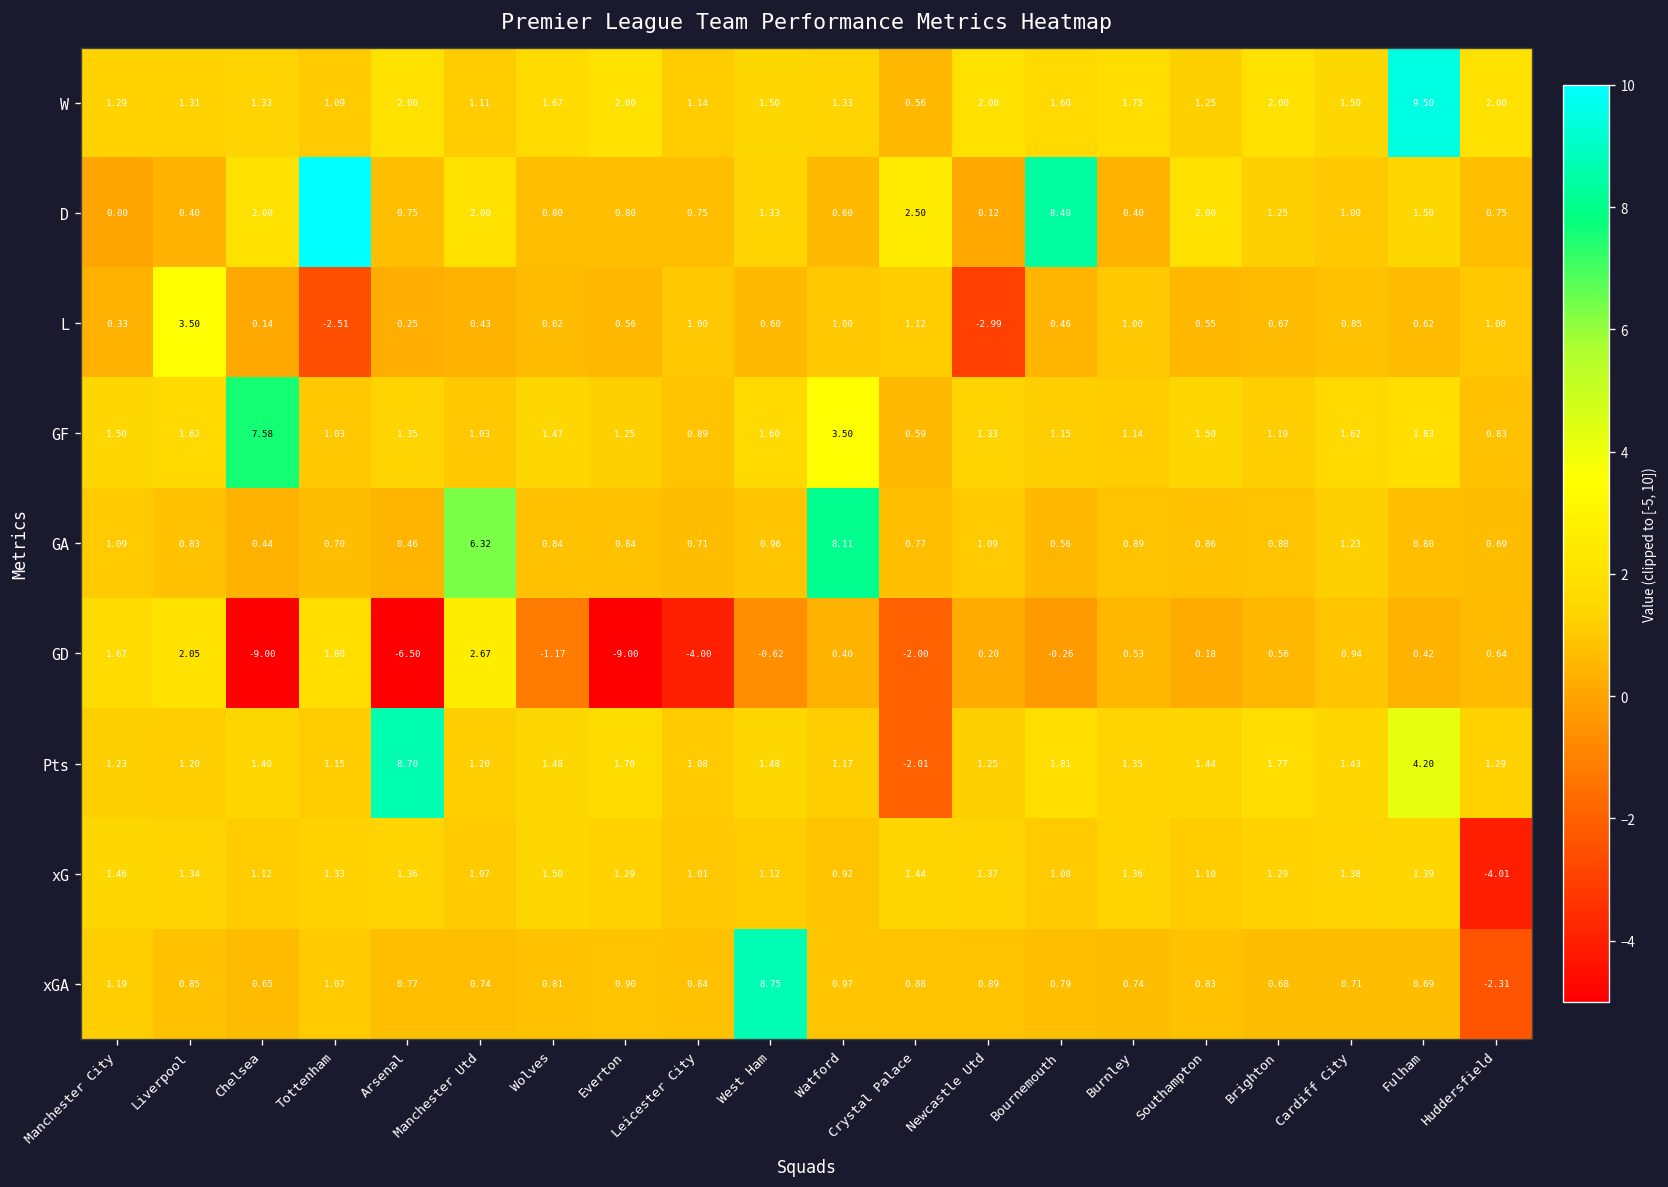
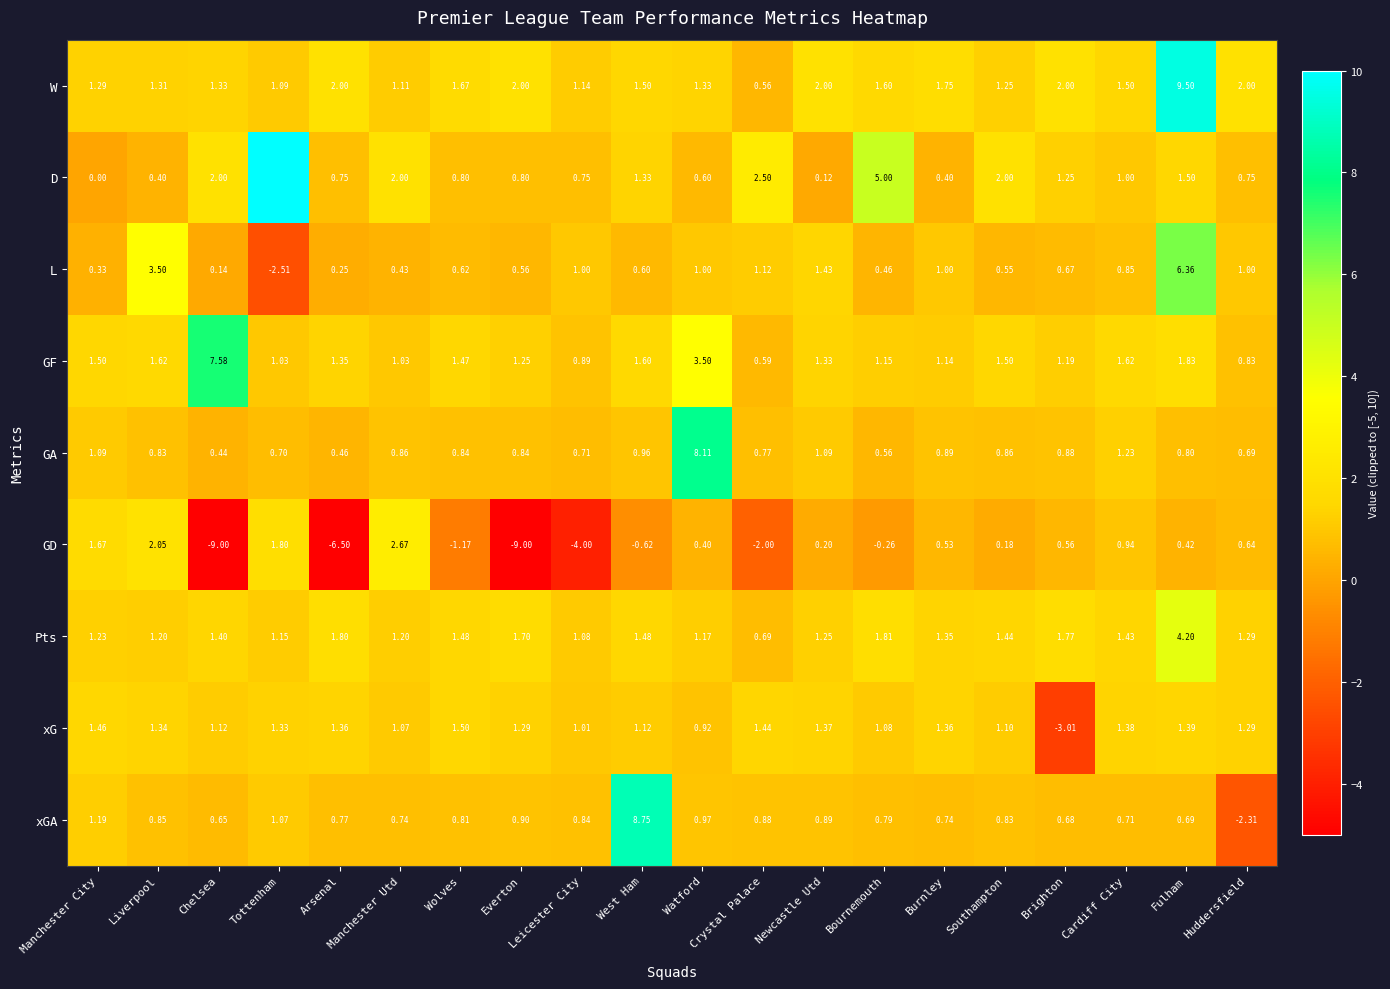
  {
    "W": {
      "Manchester City": 1.29,
      "Liverpool": 1.31,
      "Chelsea": 1.33,
      "Tottenham": 1.09,
      "Arsenal": 2.00,
      "Manchester Utd": 1.11,
      "Wolves": 1.67,
      "Everton": 2.00,
      "Leicester City": 1.14,
      "West Ham": 1.50,
      "Watford": 1.33,
      "Crystal Palace": 0.56,
      "Newcastle Utd": 2.00,
      "Bournemouth": 1.60,
      "Burnley": 1.75,
      "Southampton": 1.25,
      "Brighton": 2.00,
      "Cardiff City": 1.50,
      "Fulham": 9.50,
      "Huddersfield": 2.00
    },
    "D": {
      "Manchester City": 0.00,
      "Liverpool": 0.40,
      "Chelsea": 2.00,
      "Arsenal": 0.75,
      "Manchester Utd": 2.00,
      "Wolves": 0.80,
      "Everton": 0.80,
      "Leicester City": 0.75,
      "West Ham": 1.33,
      "Watford": 0.60,
      "Crystal Palace": 2.50,
      "Newcastle Utd": 0.12,
-     "Bournemouth": 8.40,
+     "Bournemouth": 5.00,
      "Burnley": 0.40,
      "Southampton": 2.00,
      "Brighton": 1.25,
      "Cardiff City": 1.00,
      "Fulham": 1.50,
      "Huddersfield": 0.75
    },
    "L": {
      "Manchester City": 0.33,
      "Liverpool": 3.50,
      "Chelsea": 0.14,
      "Tottenham": -2.51,
      "Arsenal": 0.25,
      "Manchester Utd": 0.43,
      "Wolves": 0.62,
      "Everton": 0.56,
      "Leicester City": 1.00,
      "West Ham": 0.60,
      "Watford": 1.00,
      "Crystal Palace": 1.12,
-     "Newcastle Utd": -2.99,
+     "Newcastle Utd": 1.43,
      "Bournemouth": 0.46,
      "Burnley": 1.00,
      "Southampton": 0.55,
      "Brighton": 0.67,
      "Cardiff City": 0.85,
-     "Fulham": 0.62,
+     "Fulham": 6.36,
      "Huddersfield": 1.00
    },
    "GF": {
      "Manchester City": 1.50,
      "Liverpool": 1.62,
      "Chelsea": 7.58,
      "Tottenham": 1.03,
      "Arsenal": 1.35,
      "Manchester Utd": 1.03,
      "Wolves": 1.47,
      "Everton": 1.25,
      "Leicester City": 0.89,
      "West Ham": 1.60,
      "Watford": 3.50,
      "Crystal Palace": 0.59,
      "Newcastle Utd": 1.33,
      "Bournemouth": 1.15,
      "Burnley": 1.14,
      "Southampton": 1.50,
      "Brighton": 1.19,
      "Cardiff City": 1.62,
      "Fulham": 1.83,
      "Huddersfield": 0.83
    },
    "GA": {
      "Manchester City": 1.09,
      "Liverpool": 0.83,
      "Chelsea": 0.44,
      "Tottenham": 0.70,
      "Arsenal": 0.46,
-     "Manchester Utd": 6.32,
+     "Manchester Utd": 0.86,
      "Wolves": 0.84,
      "Everton": 0.84,
      "Leicester City": 0.71,
      "West Ham": 0.96,
      "Watford": 8.11,
      "Crystal Palace": 0.77,
      "Newcastle Utd": 1.09,
      "Bournemouth": 0.56,
      "Burnley": 0.89,
      "Southampton": 0.86,
      "Brighton": 0.88,
      "Cardiff City": 1.23,
      "Fulham": 0.80,
      "Huddersfield": 0.69
    },
    "GD": {
      "Manchester City": 1.67,
      "Liverpool": 2.05,
      "Chelsea": -9.00,
      "Tottenham": 1.80,
      "Arsenal": -6.50,
      "Manchester Utd": 2.67,
      "Wolves": -1.17,
      "Everton": -9.00,
      "Leicester City": -4.00,
      "West Ham": -0.62,
      "Watford": 0.40,
      "Crystal Palace": -2.00,
      "Newcastle Utd": 0.20,
      "Bournemouth": -0.26,
      "Burnley": 0.53,
      "Southampton": 0.18,
      "Brighton": 0.56,
      "Cardiff City": 0.94,
      "Fulham": 0.42,
      "Huddersfield": 0.64
    },
    "Pts": {
      "Manchester City": 1.23,
      "Liverpool": 1.20,
      "Chelsea": 1.40,
      "Tottenham": 1.15,
-     "Arsenal": 8.70,
+     "Arsenal": 1.80,
      "Manchester Utd": 1.20,
      "Wolves": 1.48,
      "Everton": 1.70,
      "Leicester City": 1.08,
      "West Ham": 1.48,
      "Watford": 1.17,
-     "Crystal Palace": -2.01,
+     "Crystal Palace": 0.69,
      "Newcastle Utd": 1.25,
      "Bournemouth": 1.81,
      "Burnley": 1.35,
      "Southampton": 1.44,
      "Brighton": 1.77,
      "Cardiff City": 1.43,
      "Fulham": 4.20,
      "Huddersfield": 1.29
    },
    "xG": {
      "Manchester City": 1.46,
      "Liverpool": 1.34,
      "Chelsea": 1.12,
      "Tottenham": 1.33,
      "Arsenal": 1.36,
      "Manchester Utd": 1.07,
      "Wolves": 1.50,
      "Everton": 1.29,
      "Leicester City": 1.01,
      "West Ham": 1.12,
      "Watford": 0.92,
      "Crystal Palace": 1.44,
      "Newcastle Utd": 1.37,
      "Bournemouth": 1.08,
      "Burnley": 1.36,
      "Southampton": 1.10,
-     "Brighton": 1.29,
+     "Brighton": -3.01,
      "Cardiff City": 1.38,
      "Fulham": 1.39,
-     "Huddersfield": -4.01
+     "Huddersfield": 1.29
    },
    "xGA": {
      "Manchester City": 1.19,
      "Liverpool": 0.85,
      "Chelsea": 0.65,
      "Tottenham": 1.07,
      "Arsenal": 0.77,
      "Manchester Utd": 0.74,
      "Wolves": 0.81,
      "Everton": 0.90,
      "Leicester City": 0.84,
      "West Ham": 8.75,
      "Watford": 0.97,
      "Crystal Palace": 0.88,
      "Newcastle Utd": 0.89,
      "Bournemouth": 0.79,
      "Burnley": 0.74,
      "Southampton": 0.83,
      "Brighton": 0.68,
      "Cardiff City": 0.71,
      "Fulham": 0.69,
      "Huddersfield": -2.31
    }
  }
